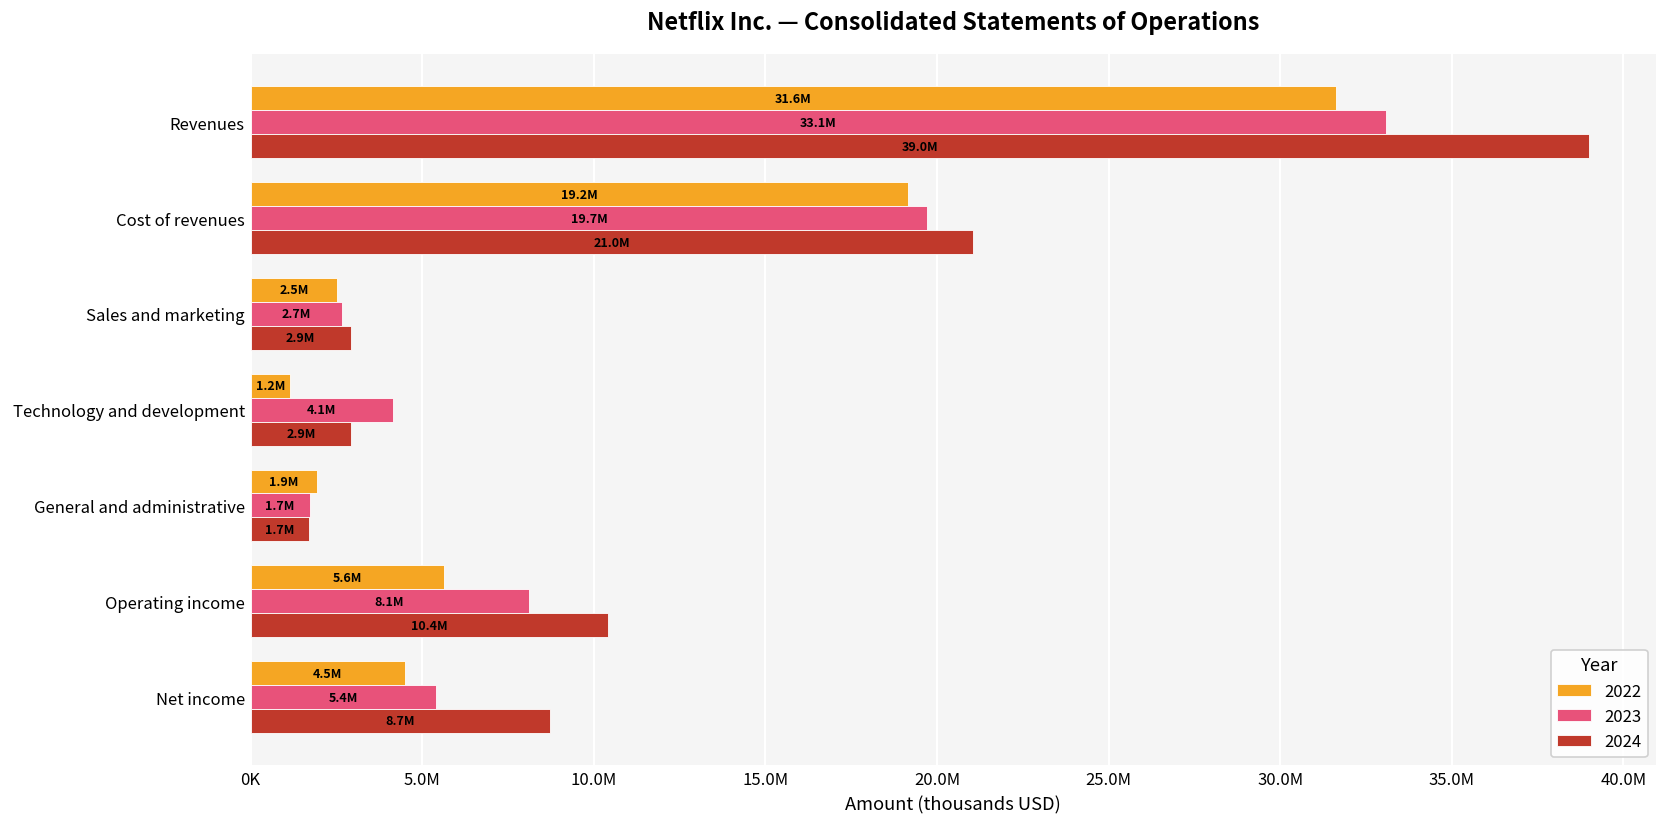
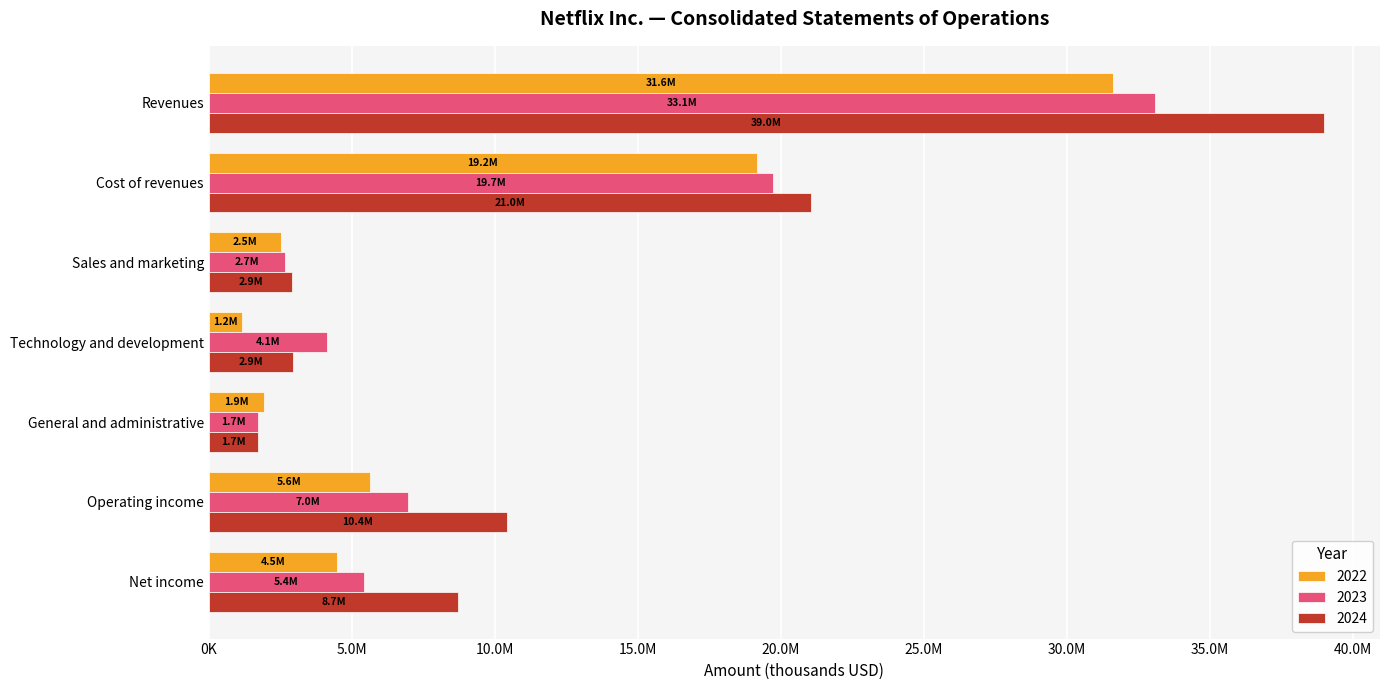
  {
    "2022": {
      "Revenues": "31.6M",
      "Cost of revenues": "19.2M",
      "Sales and marketing": "2.5M",
      "Technology and development": "1.2M",
      "General and administrative": "1.9M",
      "Operating income": "5.6M",
      "Net income": "4.5M"
    },
    "2023": {
      "Revenues": "33.1M",
      "Cost of revenues": "19.7M",
      "Sales and marketing": "2.7M",
      "Technology and development": "4.1M",
      "General and administrative": "1.7M",
-     "Operating income": "8.1M",
+     "Operating income": "7.0M",
      "Net income": "5.4M"
    },
    "2024": {
      "Revenues": "39.0M",
      "Cost of revenues": "21.0M",
      "Sales and marketing": "2.9M",
      "Technology and development": "2.9M",
      "General and administrative": "1.7M",
      "Operating income": "10.4M",
      "Net income": "8.7M"
    }
  }
